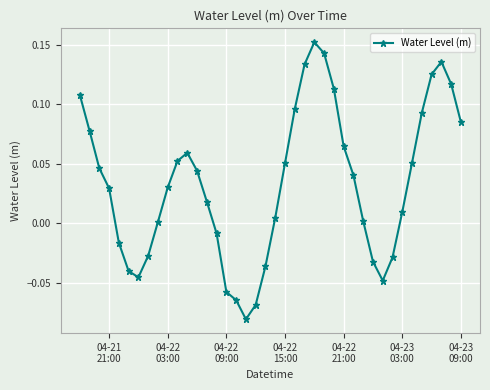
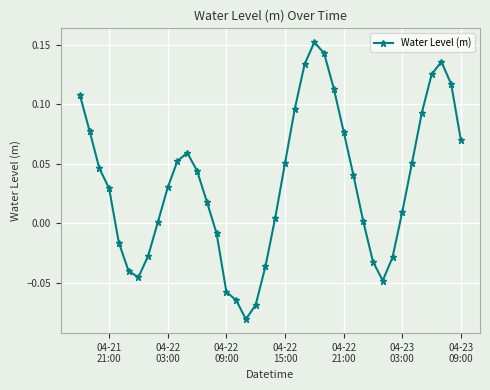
  {
    "04-21 21:00": 0.029,
    "04-22 03:00": 0.030,
    "04-22 09:00": -0.058,
    "04-22 15:00": 0.050,
-   "04-22 21:00": 0.065,
+   "04-22 21:00": 0.077,
    "04-23 03:00": 0.010,
-   "04-23 09:00": 0.085
+   "04-23 09:00": 0.070
  }
